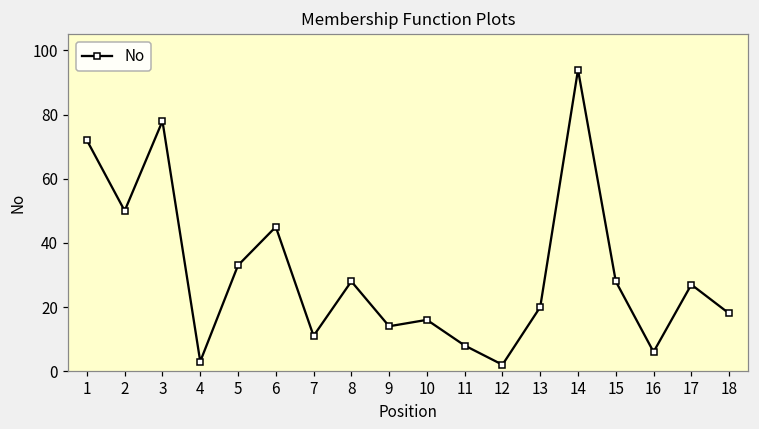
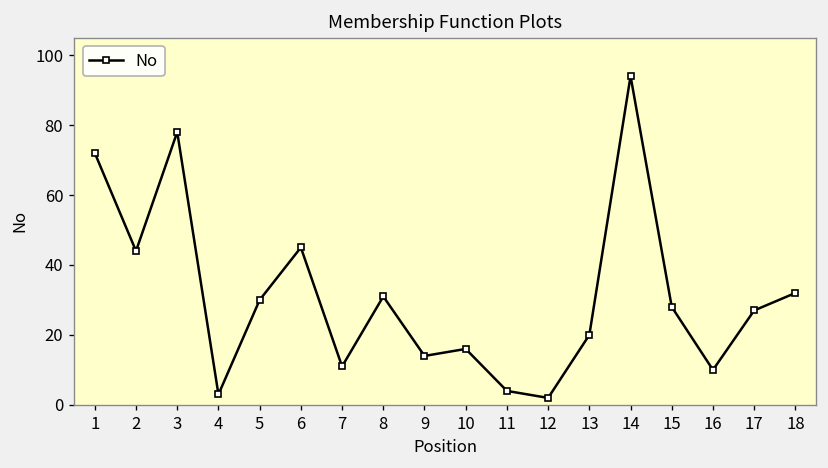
  {
    "1": 72,
-   "2": 50,
+   "2": 44,
    "3": 78,
    "4": 3,
-   "5": 33,
+   "5": 30,
    "6": 45,
    "7": 11,
-   "8": 28,
+   "8": 31,
    "9": 14,
    "10": 16,
-   "11": 8,
+   "11": 4,
    "12": 2,
    "13": 20,
    "14": 94,
    "15": 28,
-   "16": 6,
+   "16": 10,
    "17": 27,
-   "18": 18
+   "18": 32
  }
